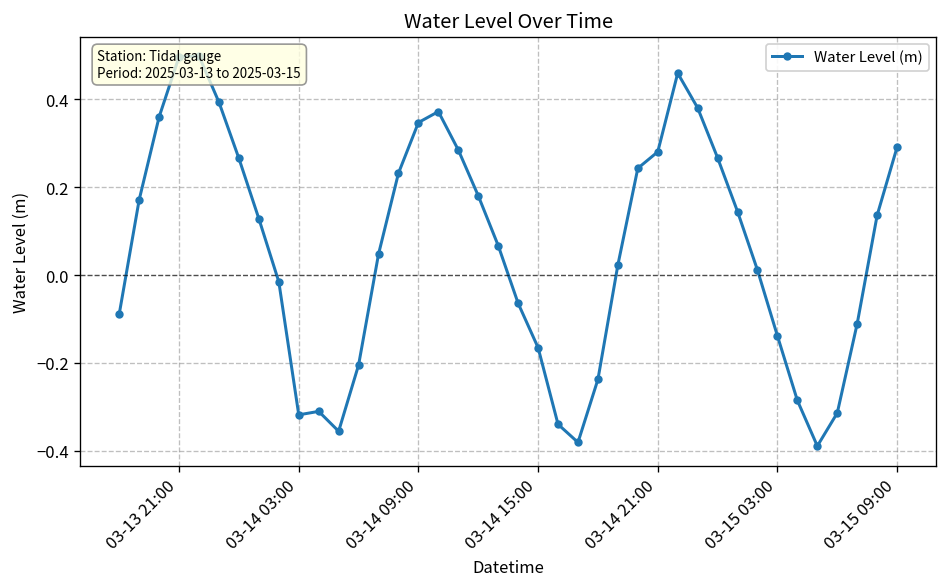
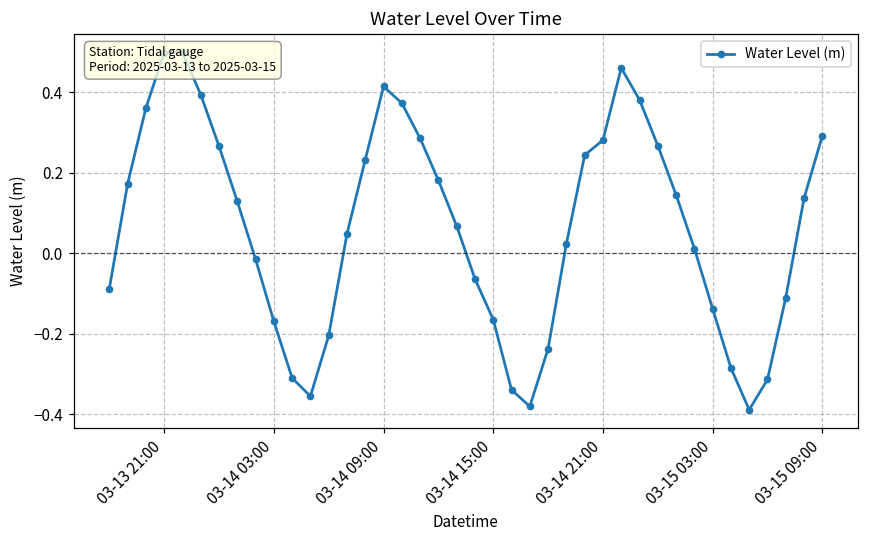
  {
-   "03-14 03:00": -0.32,
-   "03-14 09:00": 0.35,
+   "03-14 03:00": -0.17,
+   "03-14 09:00": 0.41,
    "03-14 15:00": -0.17,
    "03-14 21:00": 0.28,
    "03-15 03:00": -0.14,
    "03-15 09:00": 0.29
  }
